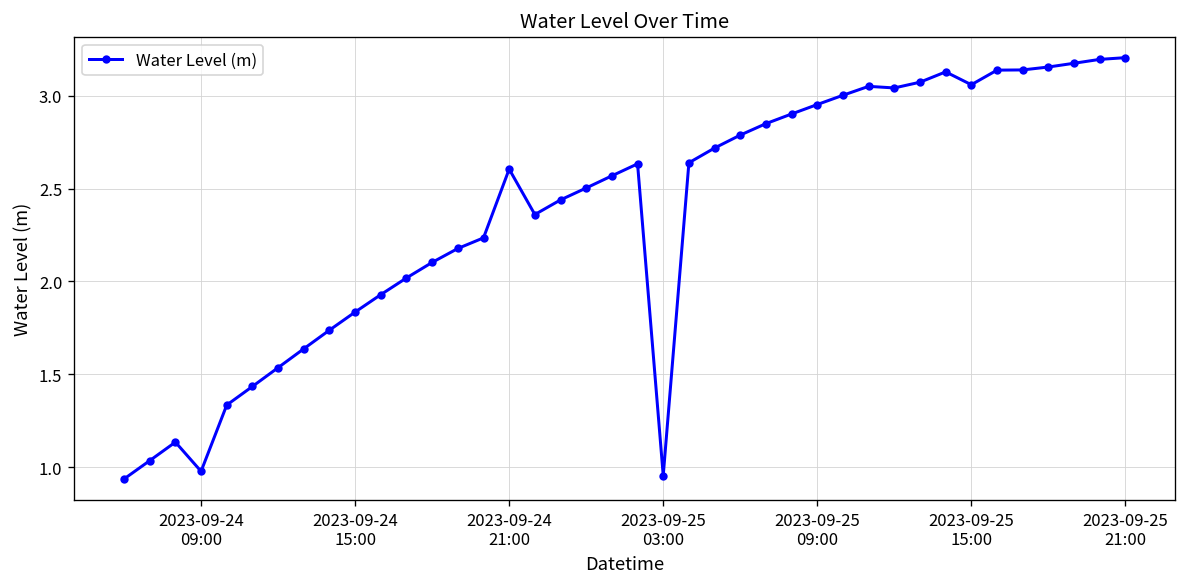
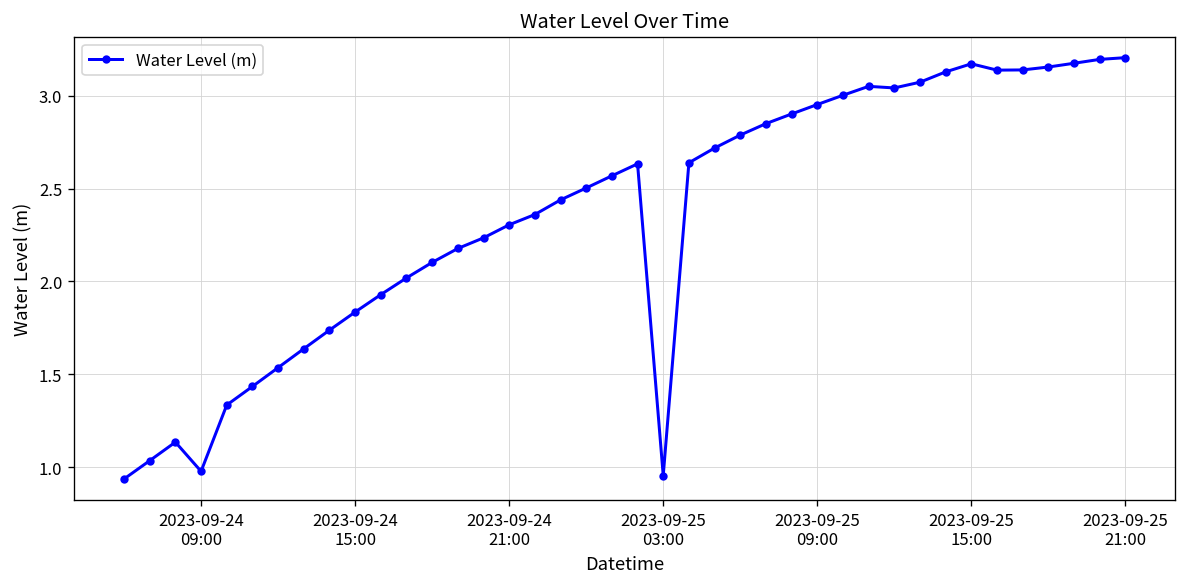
  {
    "2023-09-24 09:00": 0.98,
    "2023-09-24 15:00": 1.83,
-   "2023-09-24 21:00": 2.60,
+   "2023-09-24 21:00": 2.30,
    "2023-09-25 03:00": 0.95,
    "2023-09-25 09:00": 2.95,
-   "2023-09-25 15:00": 3.06,
+   "2023-09-25 15:00": 3.17,
    "2023-09-25 21:00": 3.20
  }
